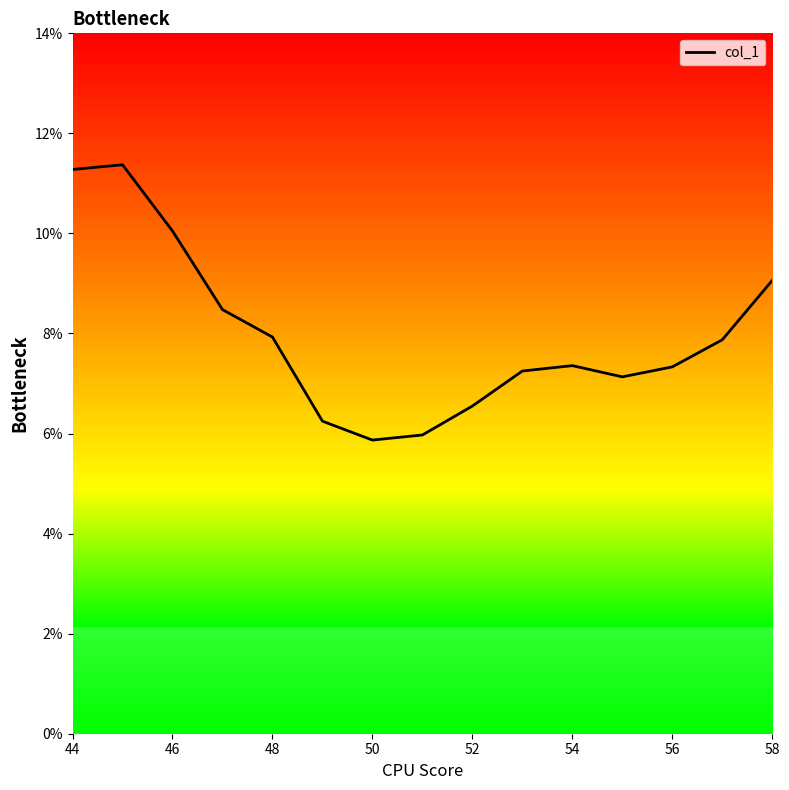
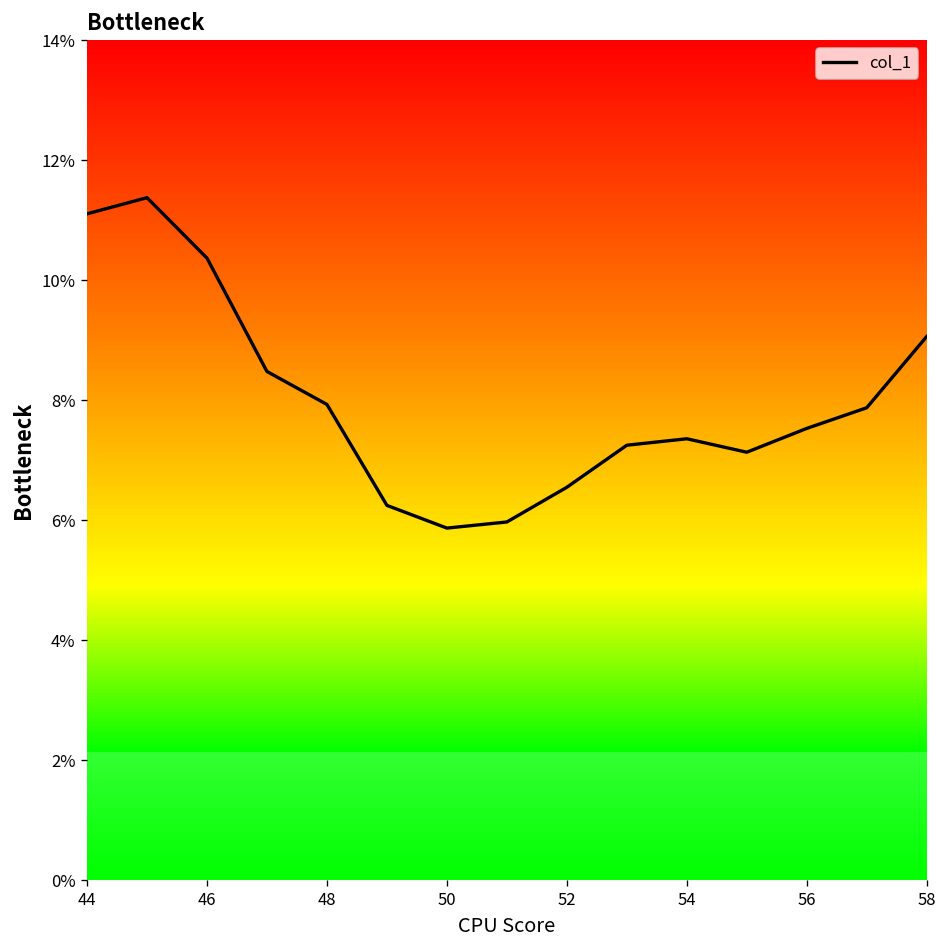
  {
-   "44": "11.3%",
-   "46": "10.0%",
+   "44": "11.1%",
+   "46": "10.4%",
    "48": "7.9%",
    "50": "5.9%",
    "52": "6.5%",
    "54": "7.4%",
-   "56": "7.3%",
+   "56": "7.5%",
    "58": "9.1%"
  }
